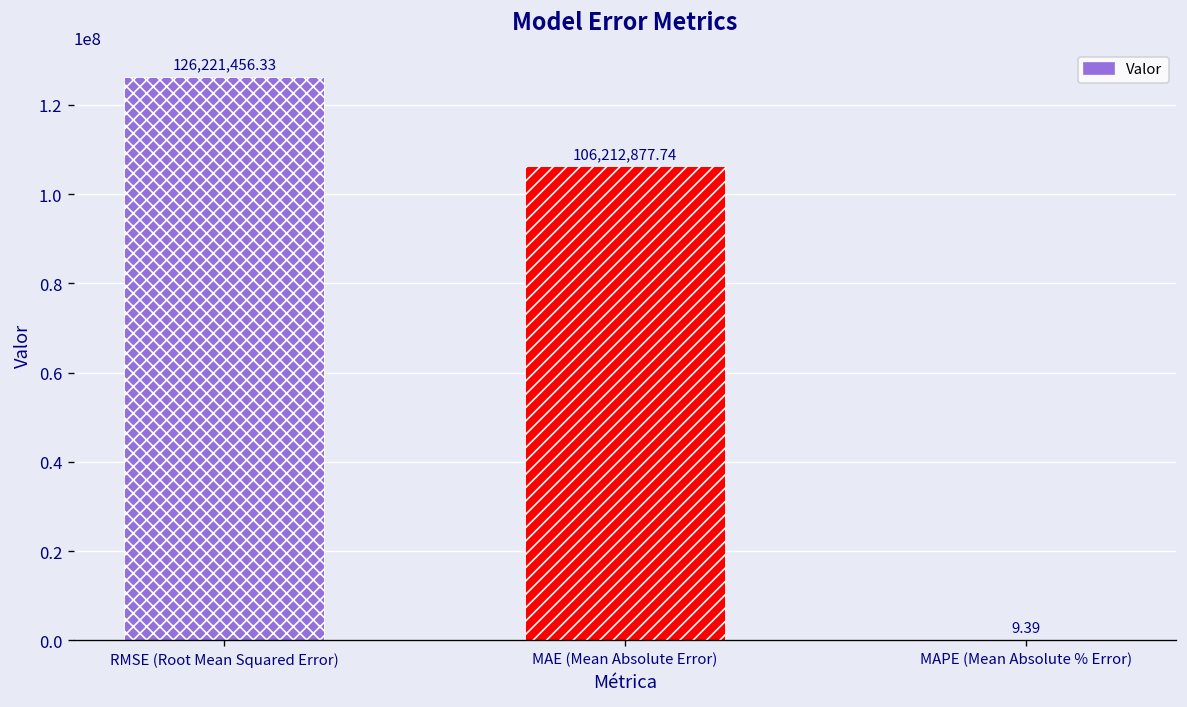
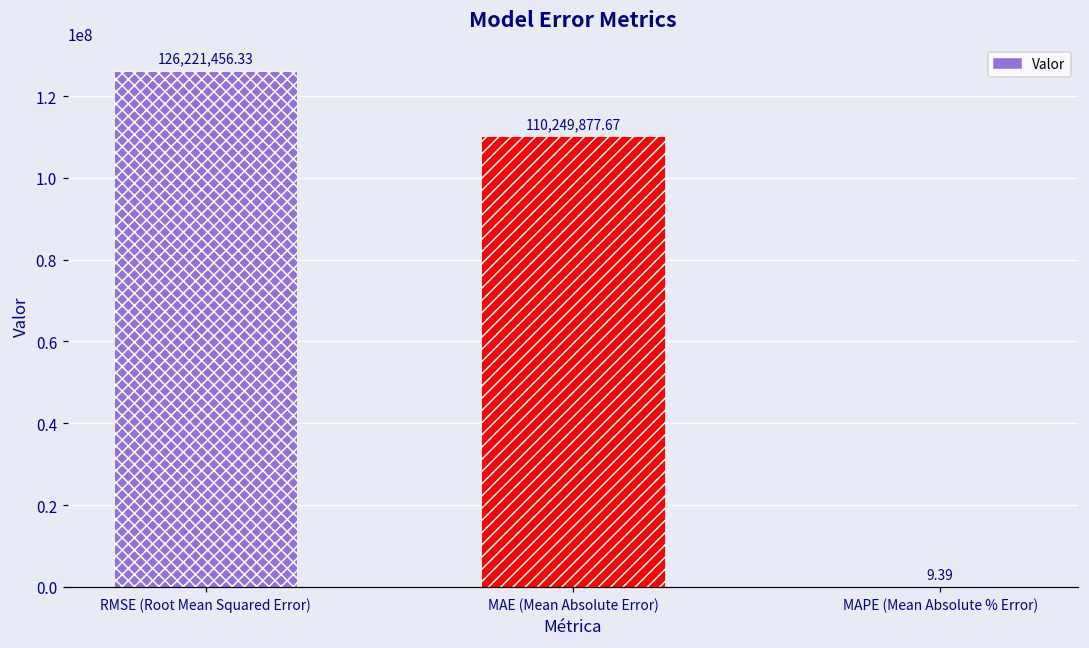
  {
    "RMSE (Root Mean Squared Error)": "126,221,456.33",
-   "MAE (Mean Absolute Error)": "106,212,877.74",
+   "MAE (Mean Absolute Error)": "110,249,877.67",
    "MAPE (Mean Absolute % Error)": "9.39"
  }
